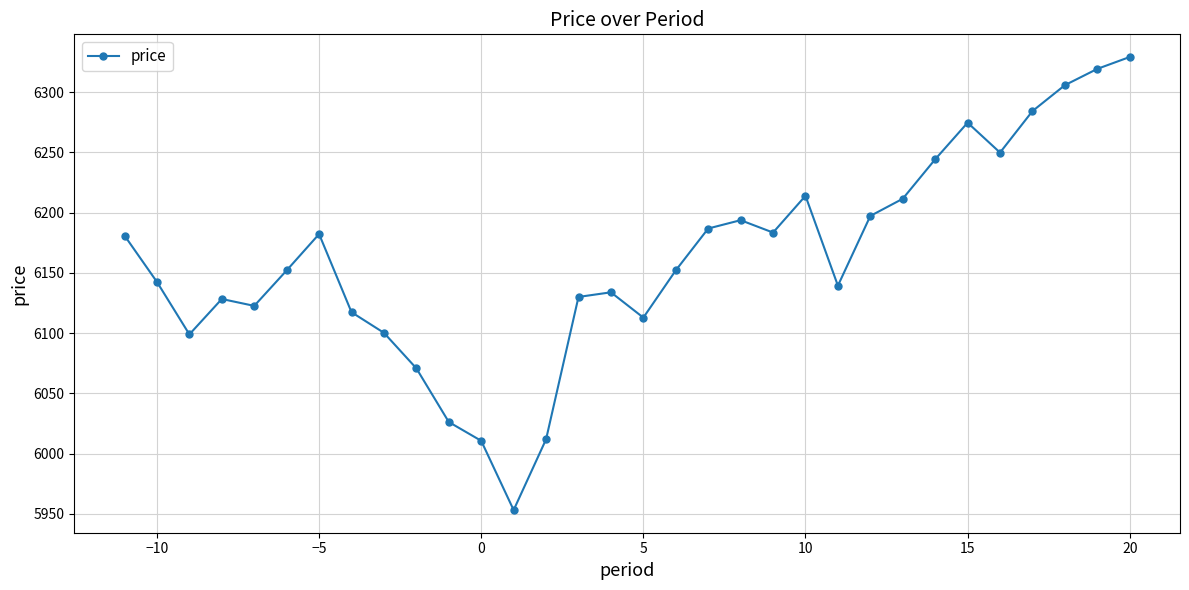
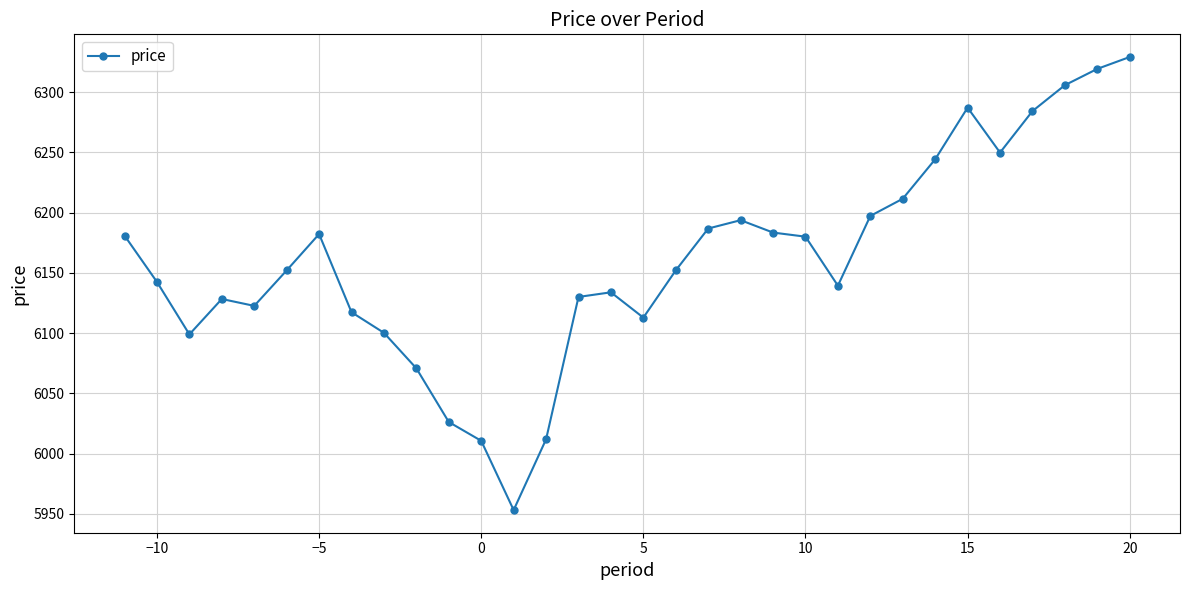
  {
    "−10": 6143,
    "−5": 6182,
    "0": 6011,
    "5": 6113,
-   "10": 6214,
-   "15": 6275,
+   "10": 6180,
+   "15": 6287,
    "20": 6329
  }
